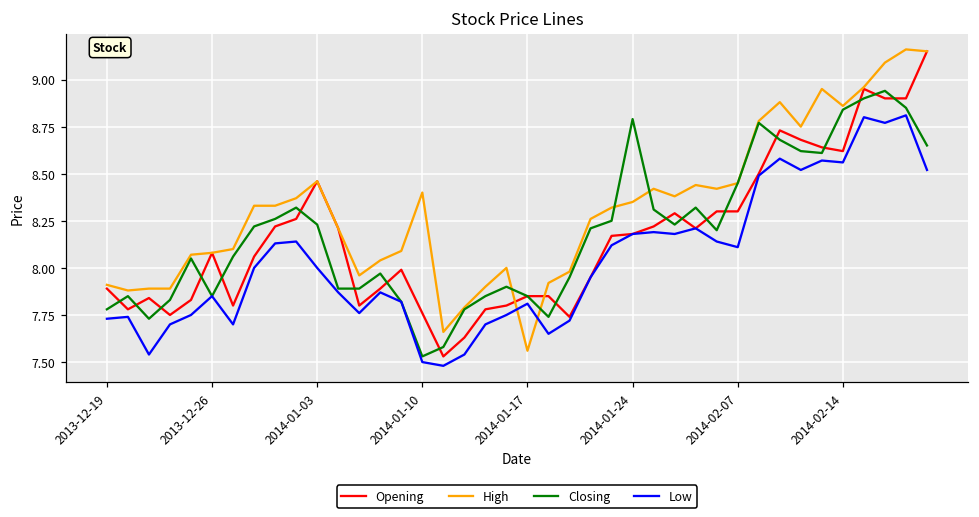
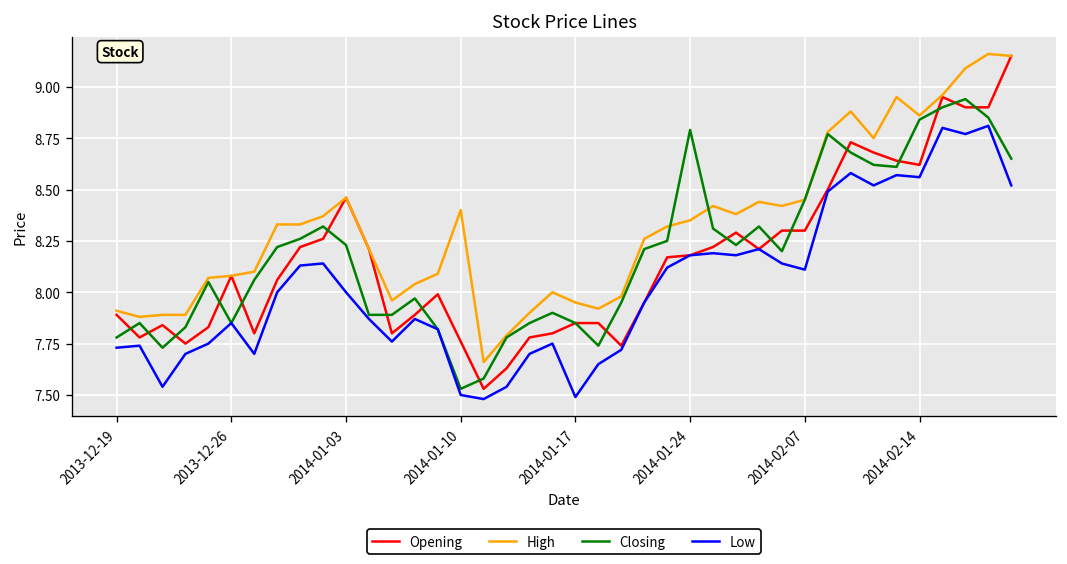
  {
    "Opening": {
      "2013-12-19": 7.89,
      "2014-01-10": 7.76,
      "2014-02-07": 8.30,
      "2014-02-14": 8.62
    },
    "High": {
      "2013-12-19": 7.91,
      "2014-01-10": 8.40,
-     "2014-01-17": 7.56,
+     "2014-01-17": 7.95,
      "2014-01-24": 8.35,
      "2014-02-14": 8.86
    },
    "Closing": {
      "2013-12-19": 7.78,
      "2014-01-03": 8.23,
      "2014-01-10": 7.53,
      "2014-01-24": 8.79,
      "2014-02-14": 8.84
    },
    "Low": {
      "2013-12-19": 7.73,
      "2014-01-03": 8.00,
      "2014-01-10": 7.50,
-     "2014-01-17": 7.81,
+     "2014-01-17": 7.49,
      "2014-02-07": 8.11,
      "2014-02-14": 8.56
    }
  }
